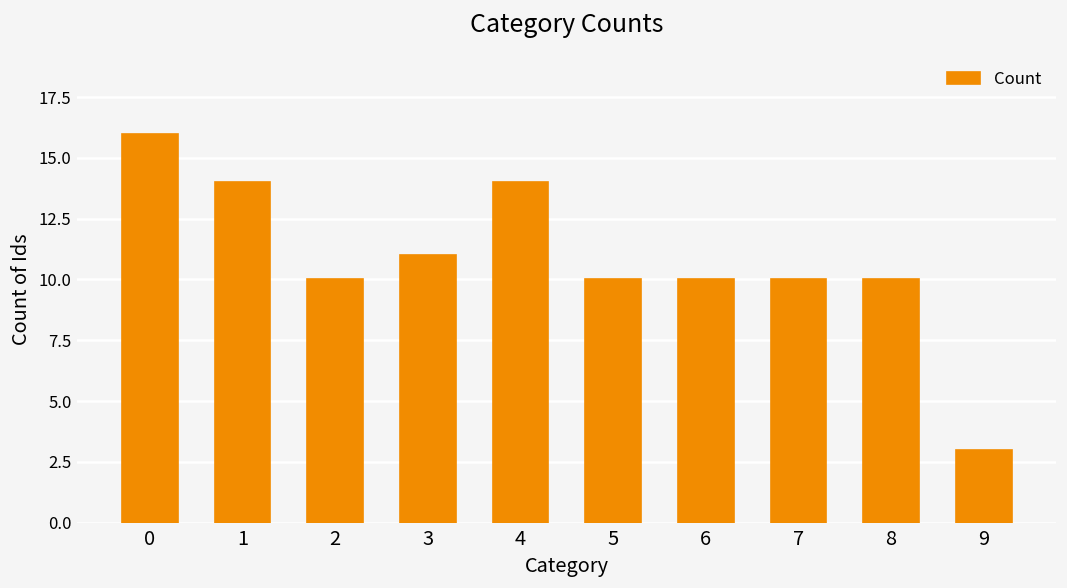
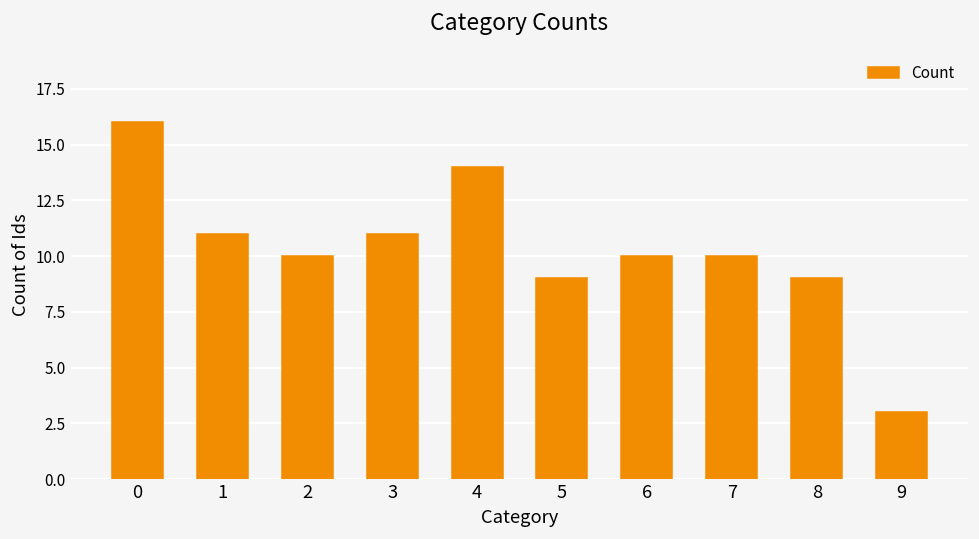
  {
    "0": 16,
-   "1": 14,
+   "1": 11,
    "2": 10,
    "3": 11,
    "4": 14,
-   "5": 10,
+   "5": 9,
    "6": 10,
    "7": 10,
-   "8": 10,
+   "8": 9,
    "9": 3
  }
